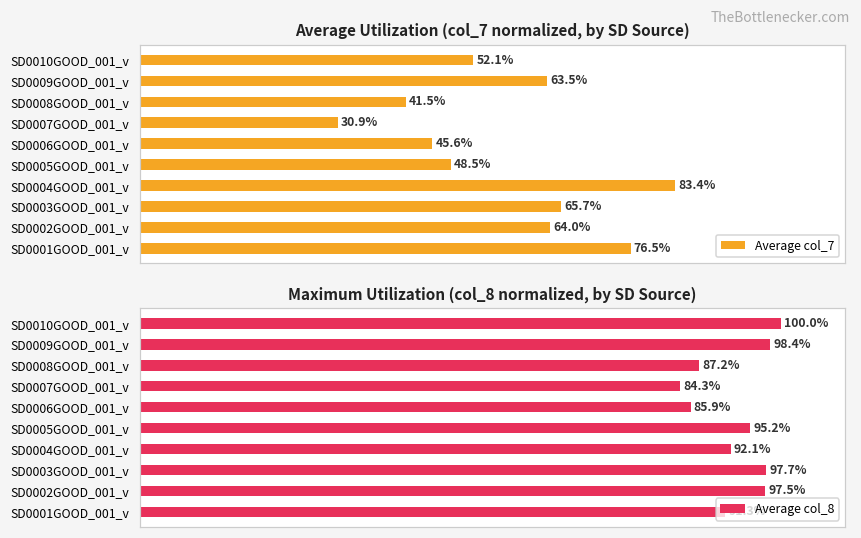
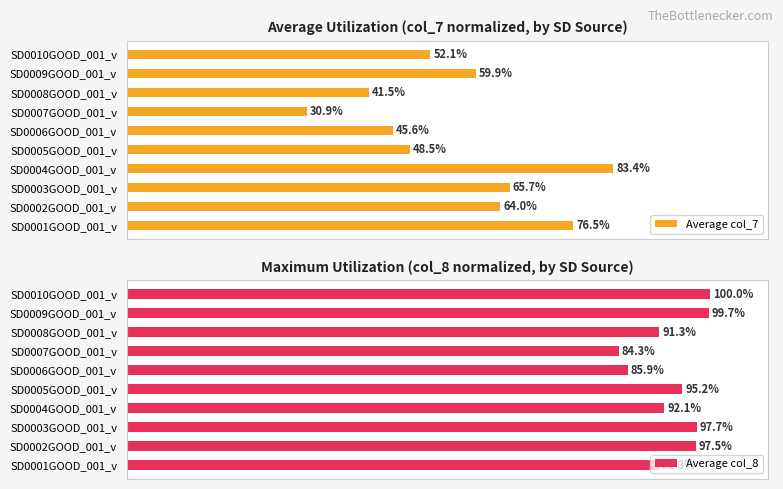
  {
    "Average Utilization (col_7 normalized, by SD Source)": {
      "SD0010GOOD_001_v": "52.1%",
-     "SD0009GOOD_001_v": "63.5%",
+     "SD0009GOOD_001_v": "59.9%",
      "SD0008GOOD_001_v": "41.5%",
      "SD0007GOOD_001_v": "30.9%",
      "SD0006GOOD_001_v": "45.6%",
      "SD0005GOOD_001_v": "48.5%",
      "SD0004GOOD_001_v": "83.4%",
      "SD0003GOOD_001_v": "65.7%",
      "SD0002GOOD_001_v": "64.0%",
      "SD0001GOOD_001_v": "76.5%"
    },
    "Maximum Utilization (col_8 normalized, by SD Source)": {
      "SD0010GOOD_001_v": "100.0%",
-     "SD0009GOOD_001_v": "98.4%",
-     "SD0008GOOD_001_v": "87.2%",
+     "SD0009GOOD_001_v": "99.7%",
+     "SD0008GOOD_001_v": "91.3%",
      "SD0007GOOD_001_v": "84.3%",
      "SD0006GOOD_001_v": "85.9%",
      "SD0005GOOD_001_v": "95.2%",
      "SD0004GOOD_001_v": "92.1%",
      "SD0003GOOD_001_v": "97.7%",
      "SD0002GOOD_001_v": "97.5%"
    }
  }
